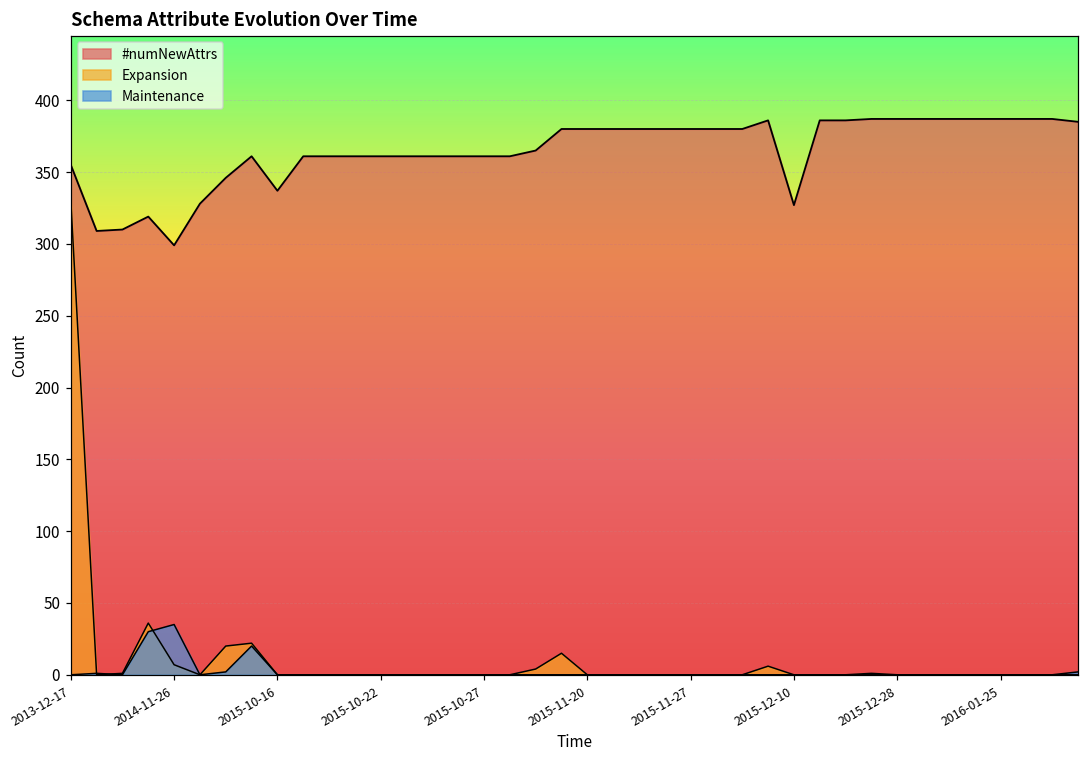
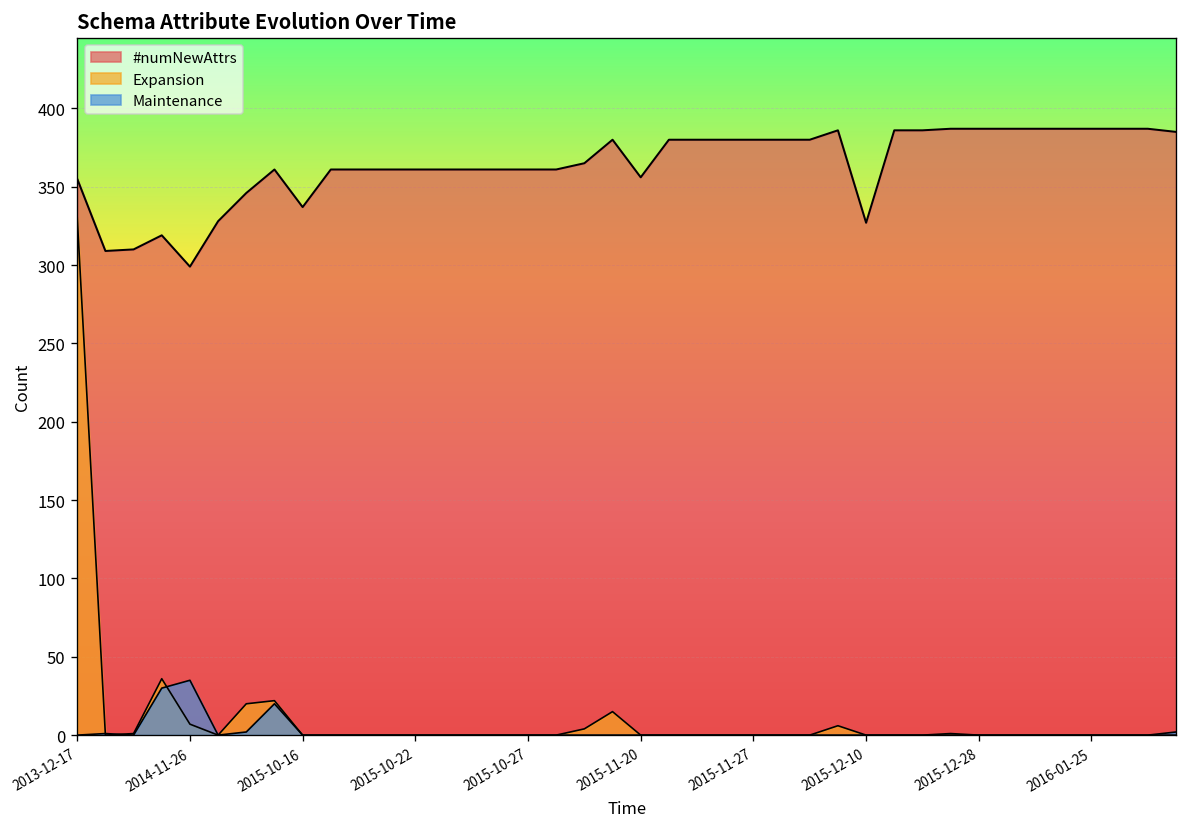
  {
    "#numNewAttrs": {
      "2013-12-17": 355,
      "2014-11-26": 299,
      "2015-10-16": 337,
-     "2015-11-20": 380,
+     "2015-11-20": 356,
      "2015-12-10": 327,
      "2015-12-28": 387,
      "2016-01-25": 387
    },
    "Expansion": {
      "2013-12-17": 330,
      "2014-11-26": 7
    },
    "Maintenance": {
      "2013-12-17": 0,
      "2014-11-26": 35
    }
  }
